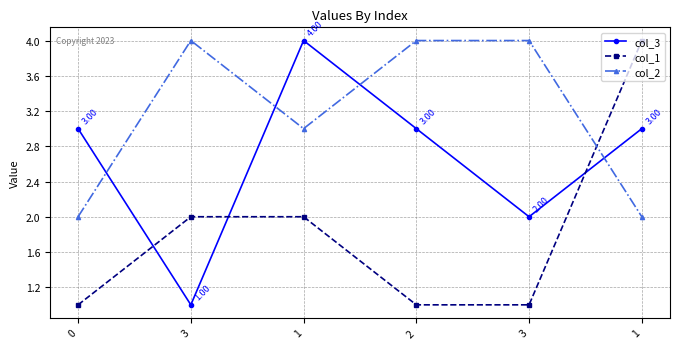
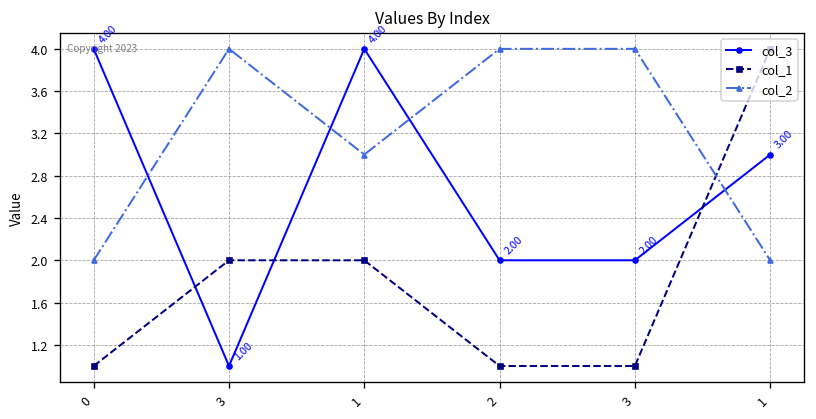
  {
    "col_3": {
-     "0": 3.00,
-     "2": 3.00
+     "0": 4.00,
+     "2": 2.00
    },
    "col_1": {
      "0": 1.0,
      "2": 1.0
    },
    "col_2": {
      "0": 2.0,
      "2": 4.0
    }
  }
